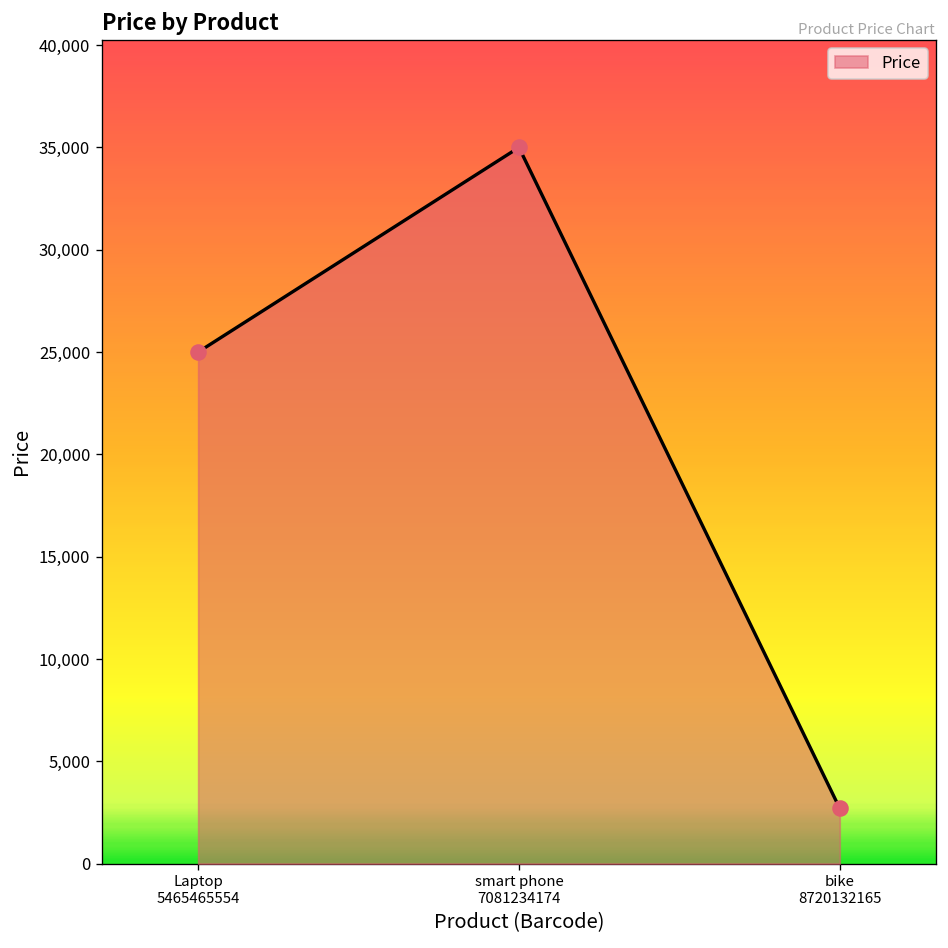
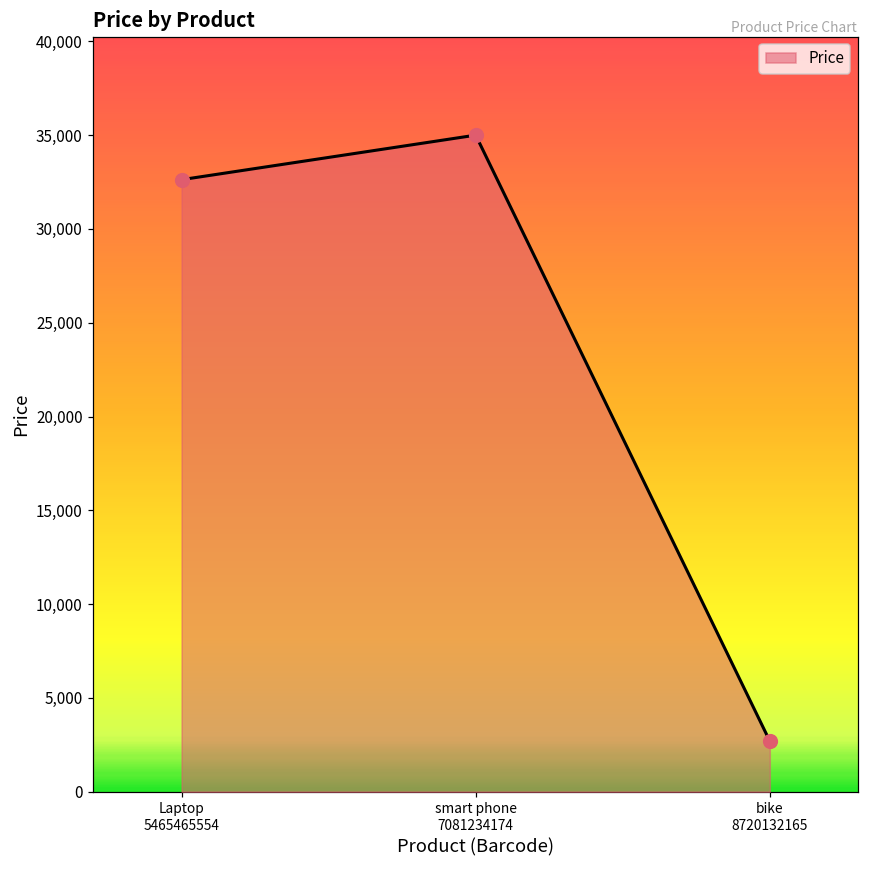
  {
-   "Laptop 5465465554": "25,000",
+   "Laptop 5465465554": "32,600",
    "smart phone 7081234174": "35,000",
    "bike 8720132165": "2,700"
  }
